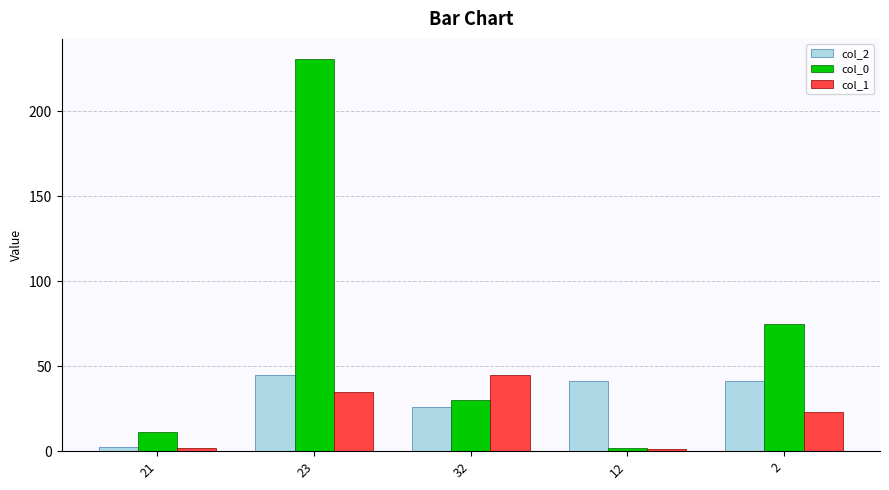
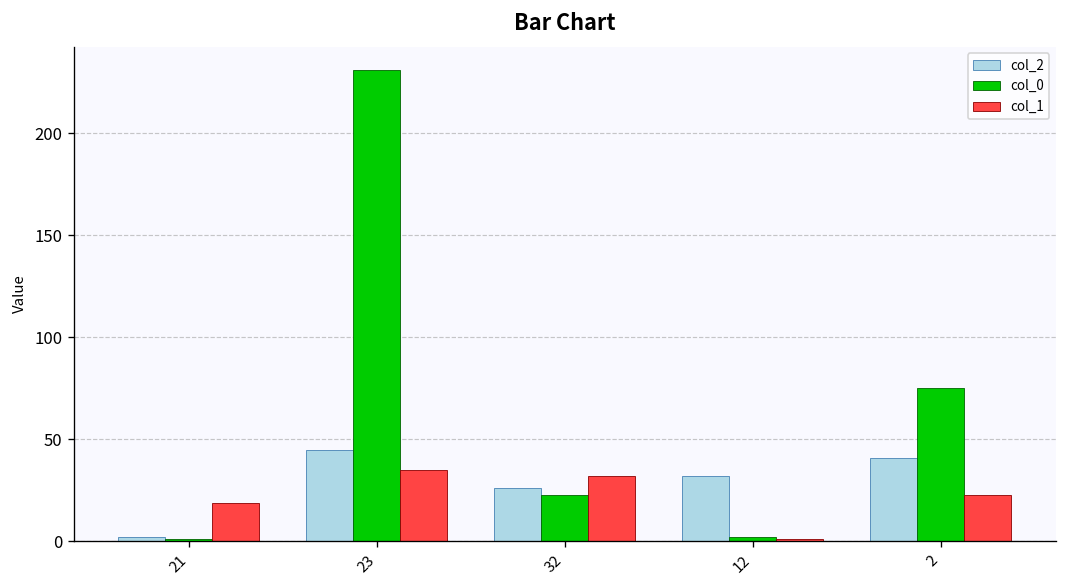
  {
    "col_2": {
      "21": 2,
      "23": 45,
      "32": 26,
-     "12": 41,
+     "12": 32,
      "2": 41
    },
    "col_0": {
-     "21": 11,
+     "21": 1,
      "23": 231,
-     "32": 30,
+     "32": 23,
      "12": 2,
      "2": 75
    },
    "col_1": {
-     "21": 2,
+     "21": 19,
      "23": 35,
-     "32": 45,
+     "32": 32,
      "2": 23
    }
  }
